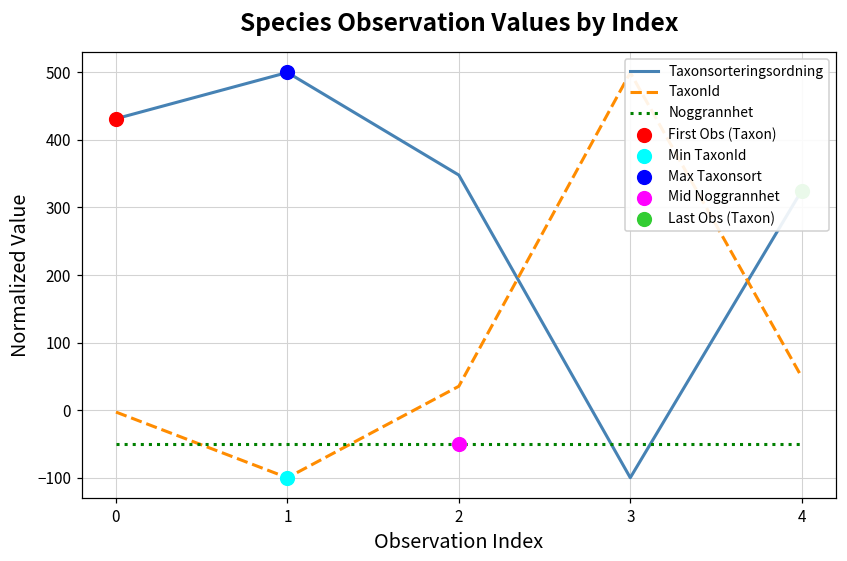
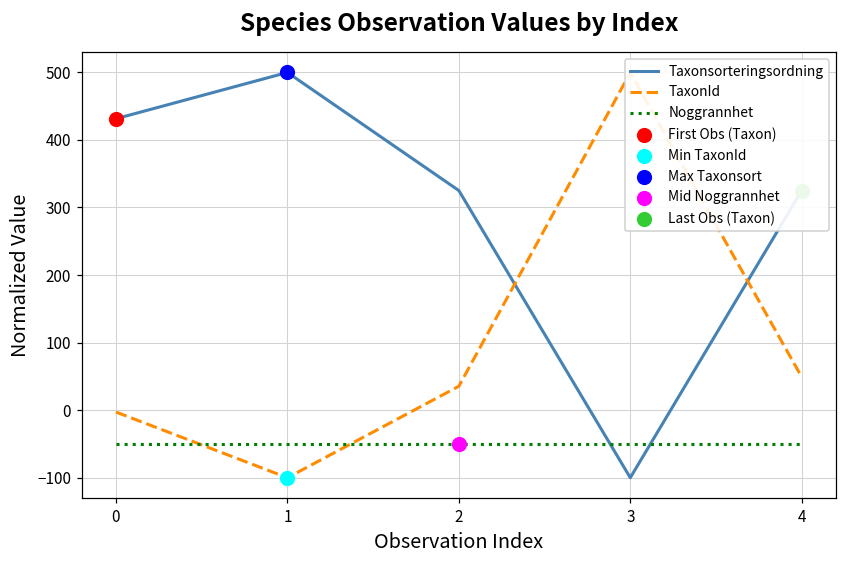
  {
    "Taxonsorteringsordning": {
-     "2": 350,
+     "2": 320,
      "3": -100
    },
    "TaxonId": {
      "0": 0,
      "2": 40,
      "4": 50
    },
    "Noggrannhet": {
      "0": -50,
      "1": -50,
      "3": -50,
      "4": -50
    }
  }
